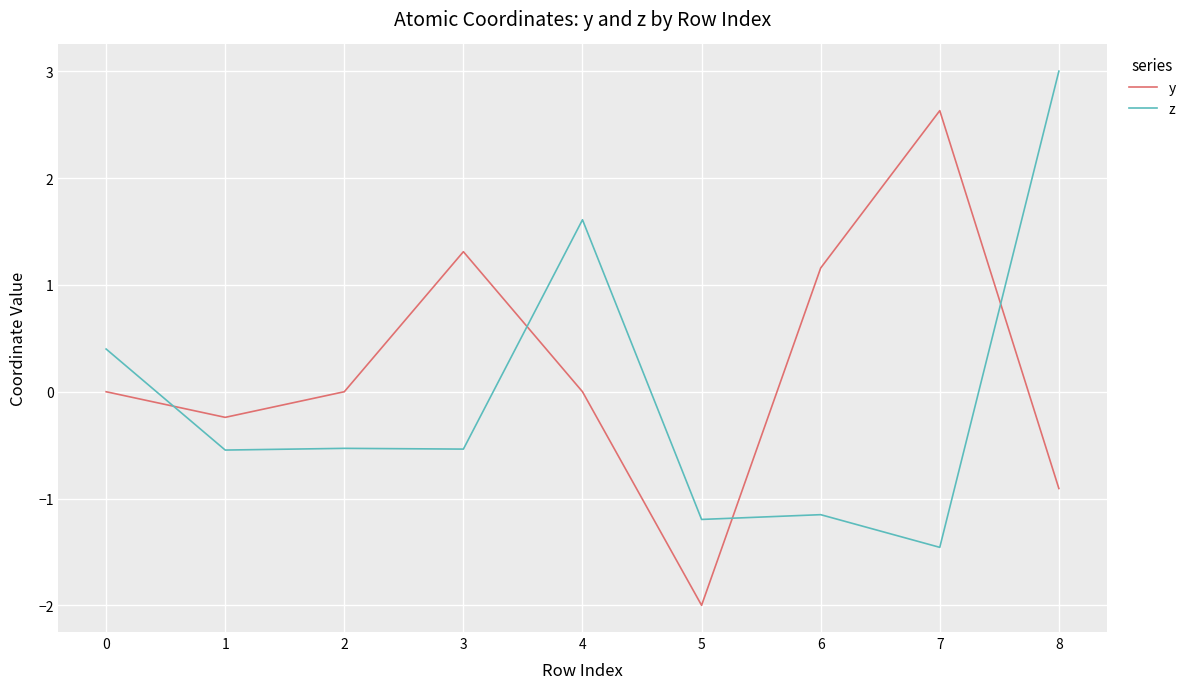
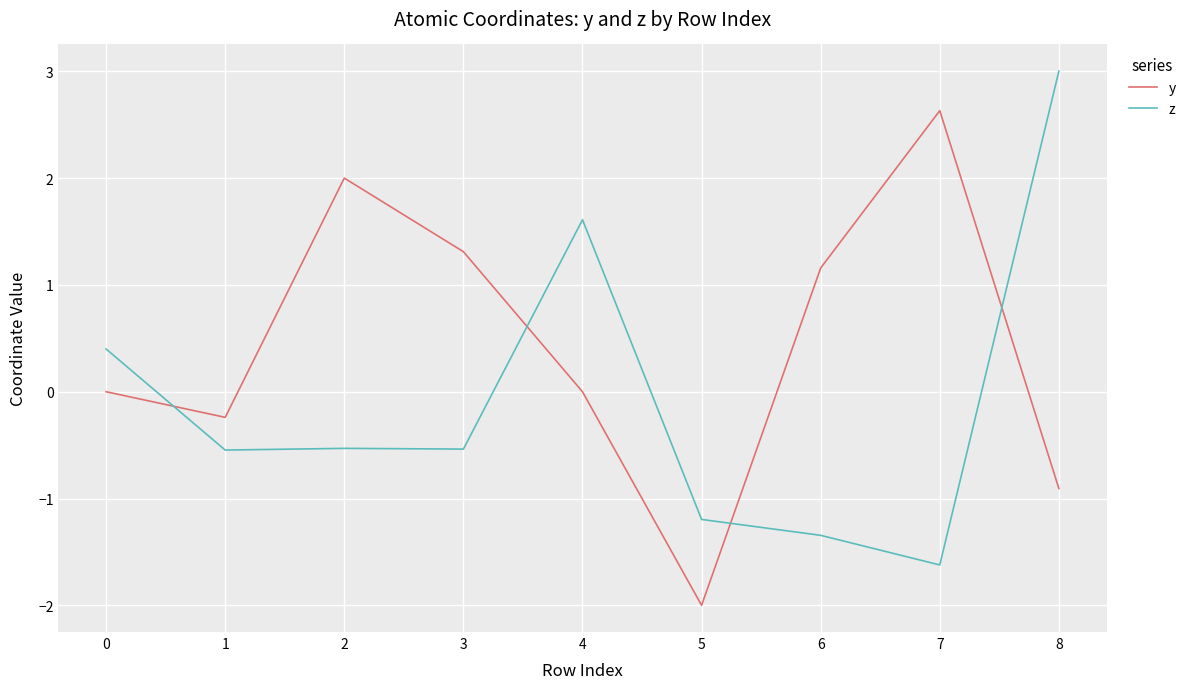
  {
    "y": {
      "0": 0,
      "1": -0.24,
-     "2": 0,
+     "2": 2,
      "3": 1.31,
      "4": 0,
      "5": -2,
      "6": 1.16,
      "7": 2.63,
      "8": -0.91
    },
    "z": {
      "0": 0.40,
      "1": -0.55,
      "2": -0.53,
      "3": -0.54,
      "4": 1.61,
      "5": -1.20,
-     "6": -1.15,
-     "7": -1.46,
+     "6": -1.34,
+     "7": -1.62,
      "8": 3.00
    }
  }
